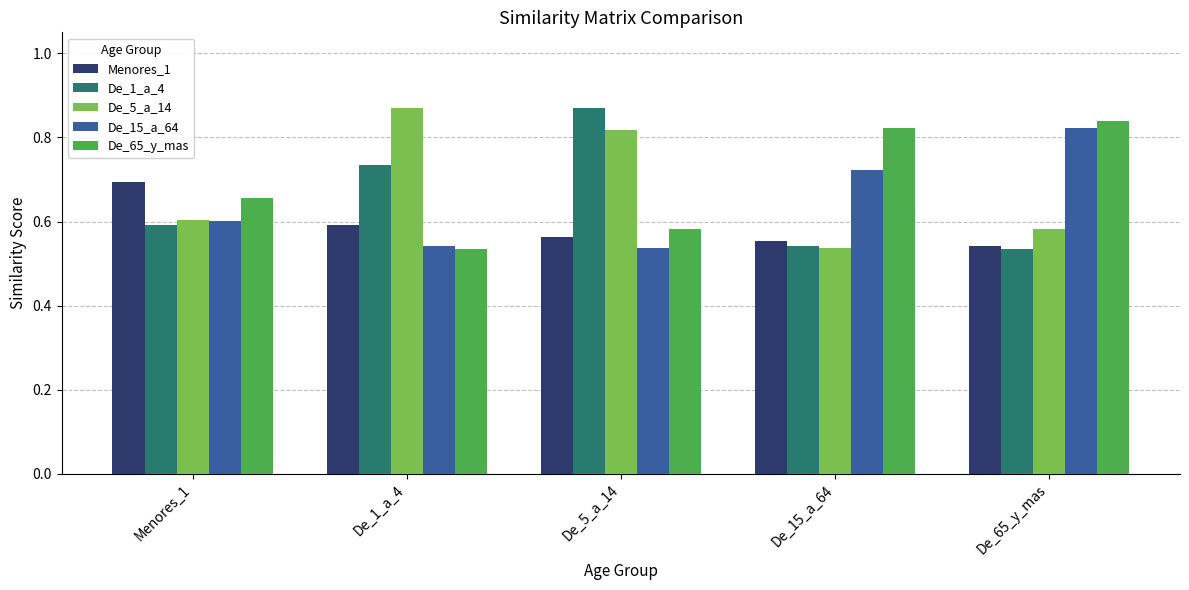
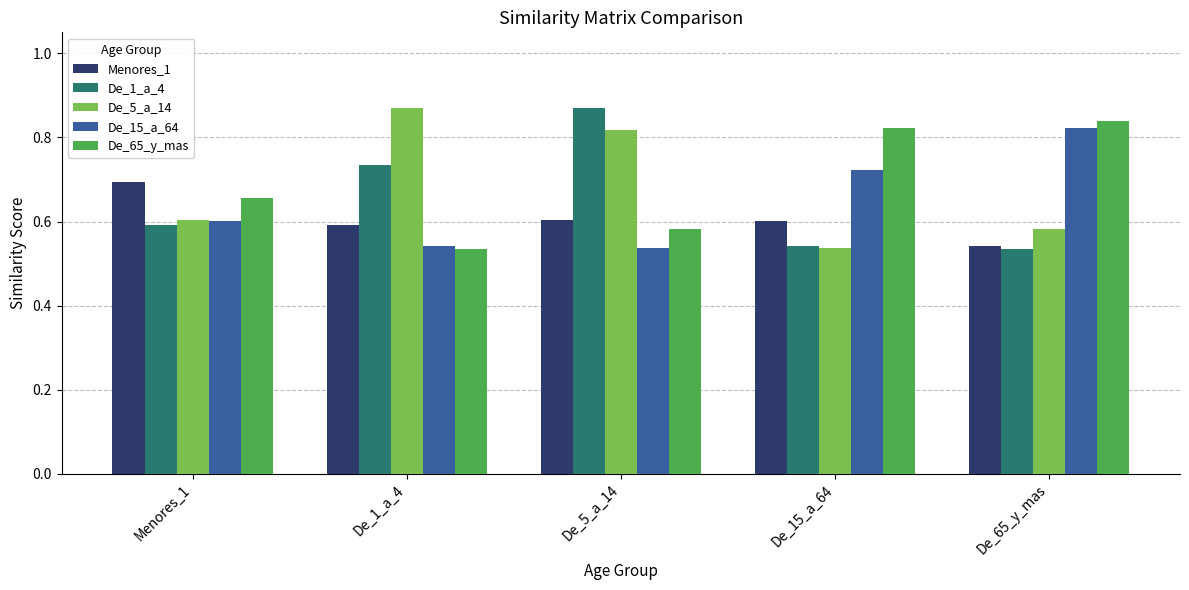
  {
    "Menores_1": {
      "Menores_1": 0.69,
      "De_1_a_4": 0.59,
-     "De_5_a_14": 0.56,
-     "De_15_a_64": 0.55,
+     "De_5_a_14": 0.60,
+     "De_15_a_64": 0.60,
      "De_65_y_mas": 0.54
    }
  }
